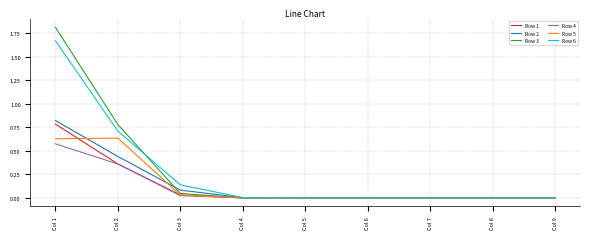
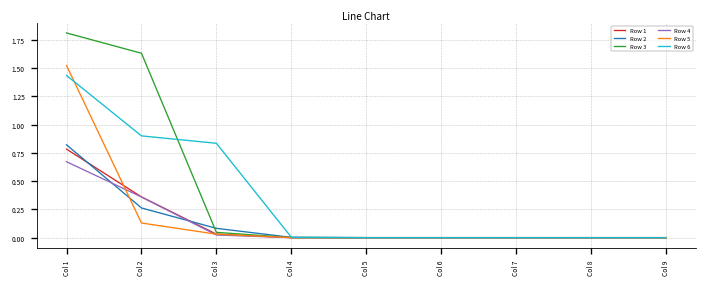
  {
    "Row 1": {
      "Col 1": 0.8
    },
    "Row 2": {
      "Col 1": 0.8,
-     "Col 2": 0.4,
+     "Col 2": 0.3,
      "Col 3": 0.1
    },
    "Row 3": {
      "Col 1": 1.8,
-     "Col 2": 0.8
+     "Col 2": 1.6
    },
    "Row 4": {
-     "Col 1": 0.6
+     "Col 1": 0.7
    },
    "Row 5": {
-     "Col 1": 0.6,
-     "Col 2": 0.6
+     "Col 1": 1.5,
+     "Col 2": 0.1
    },
    "Row 6": {
-     "Col 1": 1.7,
-     "Col 2": 0.7,
-     "Col 3": 0.1
+     "Col 1": 1.4,
+     "Col 2": 0.9,
+     "Col 3": 0.8
    }
  }
